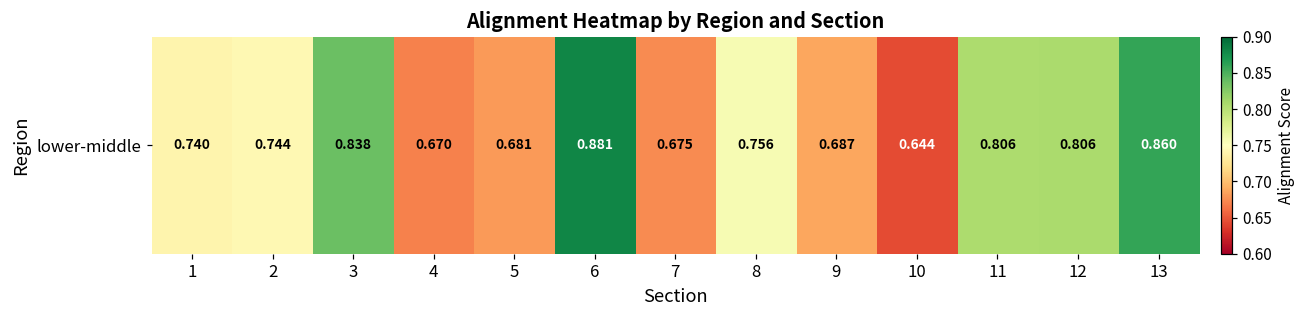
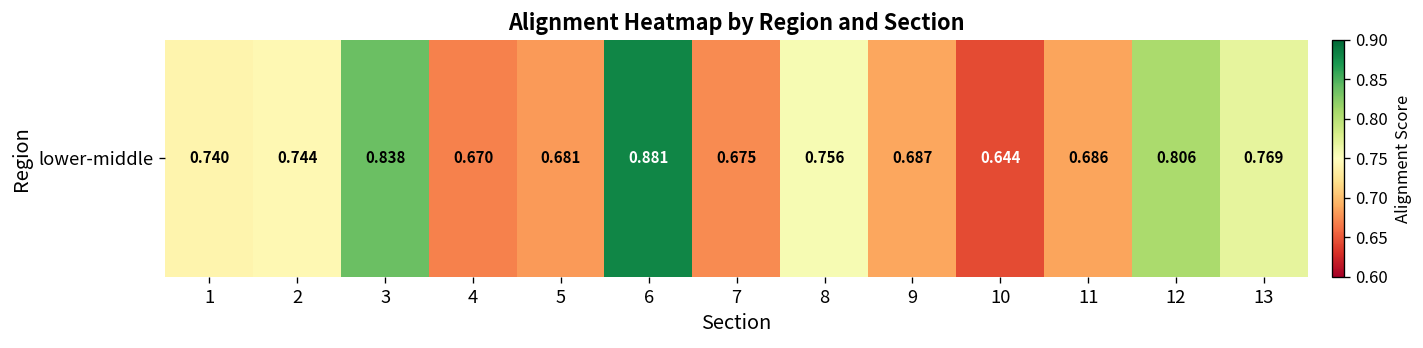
  {
    "lower-middle": {
      "1": 0.740,
      "2": 0.744,
      "3": 0.838,
      "4": 0.670,
      "5": 0.681,
      "6": 0.881,
      "7": 0.675,
      "8": 0.756,
      "9": 0.687,
      "10": 0.644,
-     "11": 0.806,
+     "11": 0.686,
      "12": 0.806,
-     "13": 0.860
+     "13": 0.769
    }
  }
